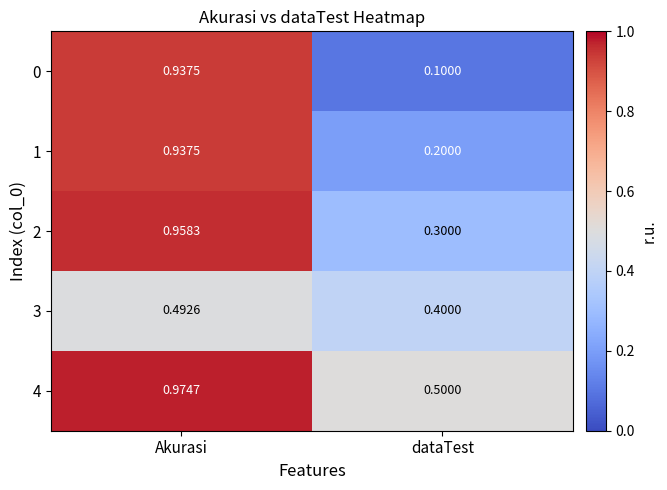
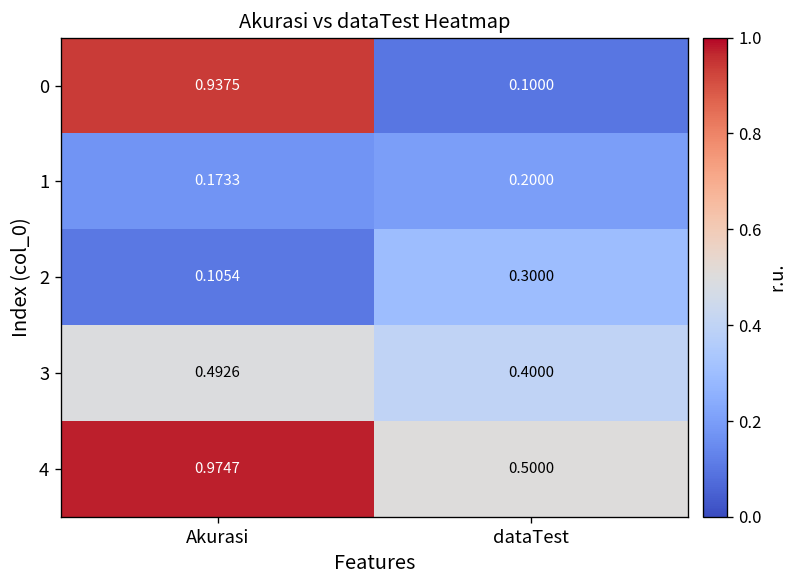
  {
    "0": {
      "Akurasi": 0.9375,
      "dataTest": 0.1000
    },
    "1": {
-     "Akurasi": 0.9375,
+     "Akurasi": 0.1733,
      "dataTest": 0.2000
    },
    "2": {
-     "Akurasi": 0.9583,
+     "Akurasi": 0.1054,
      "dataTest": 0.3000
    },
    "3": {
      "Akurasi": 0.4926,
      "dataTest": 0.4000
    },
    "4": {
      "Akurasi": 0.9747,
      "dataTest": 0.5000
    }
  }
